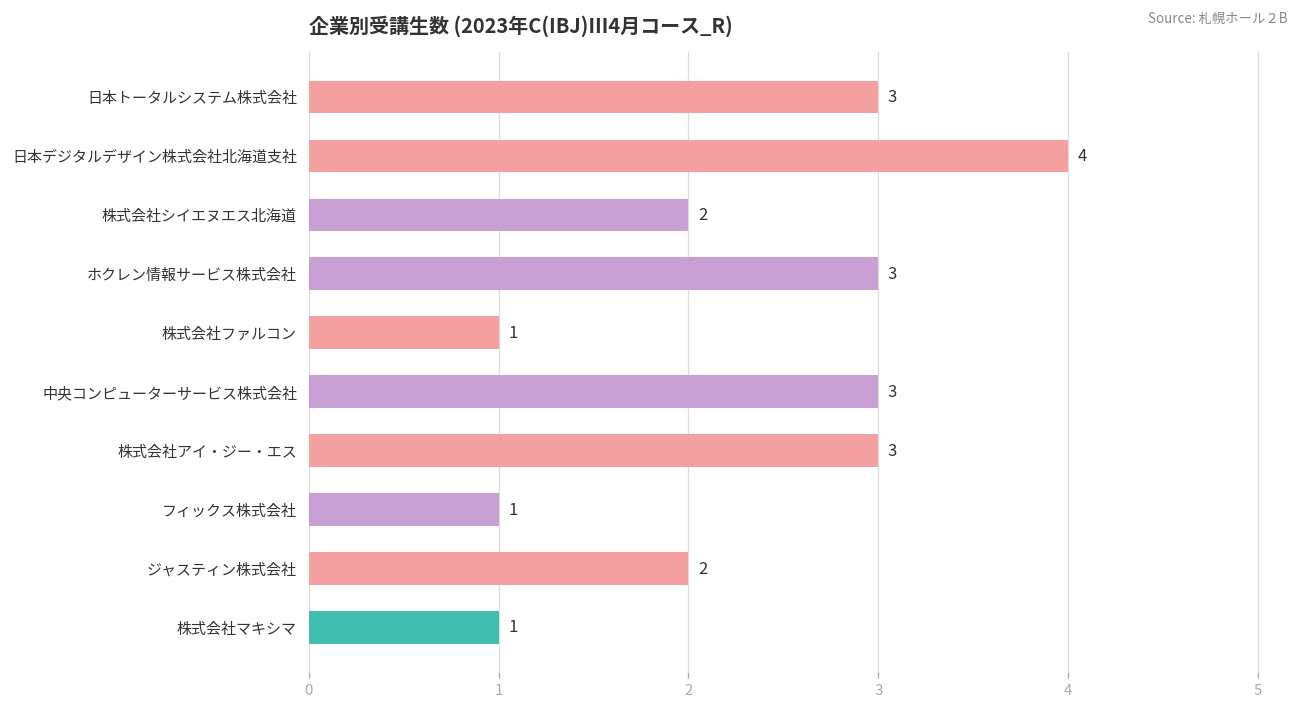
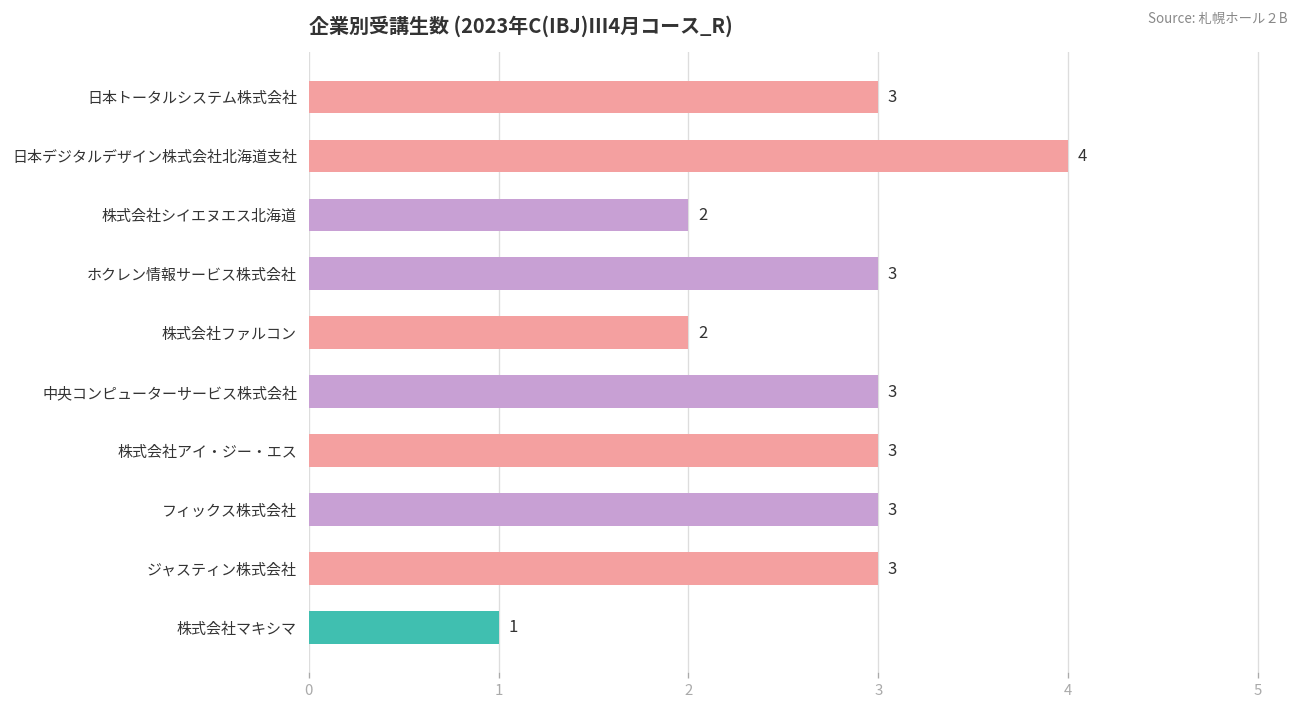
  {
    "日本トータルシステム株式会社": 3,
    "日本デジタルデザイン株式会社北海道支社": 4,
    "株式会社シイエヌエス北海道": 2,
    "ホクレン情報サービス株式会社": 3,
-   "株式会社ファルコン": 1,
+   "株式会社ファルコン": 2,
    "中央コンピューターサービス株式会社": 3,
    "株式会社アイ・ジー・エス": 3,
-   "フィックス株式会社": 1,
-   "ジャスティン株式会社": 2,
+   "フィックス株式会社": 3,
+   "ジャスティン株式会社": 3,
    "株式会社マキシマ": 1
  }
